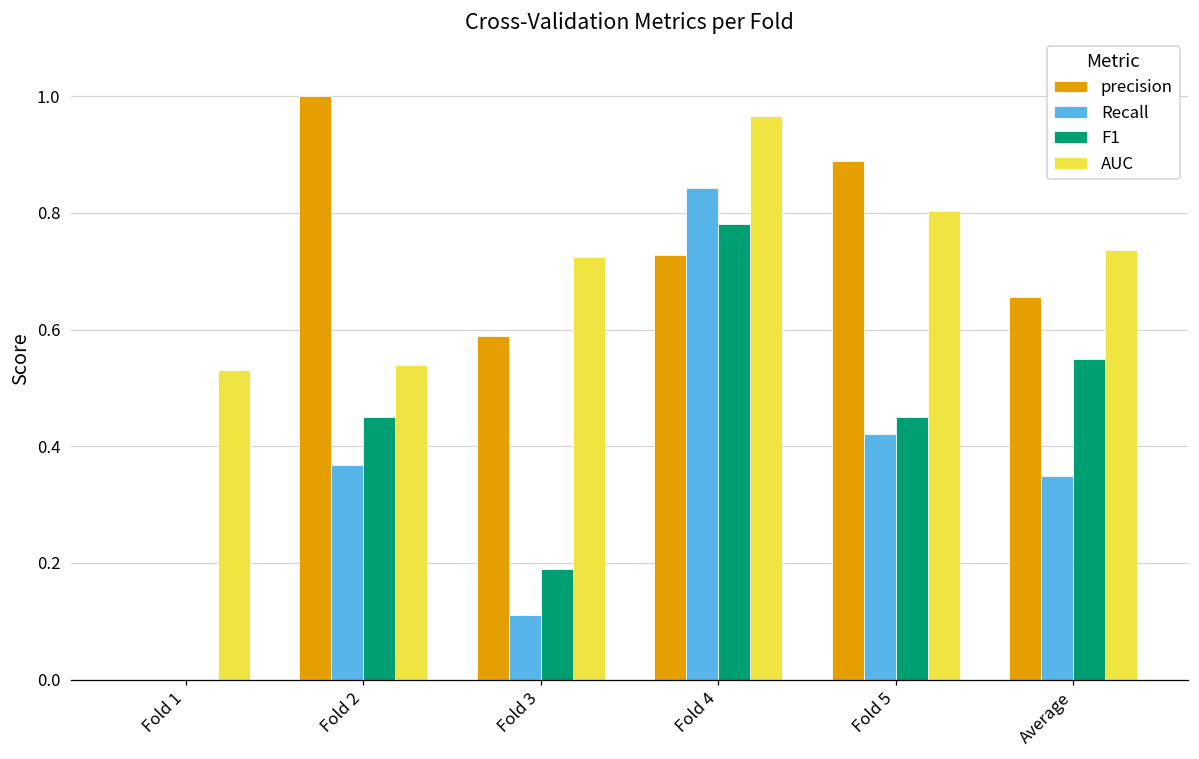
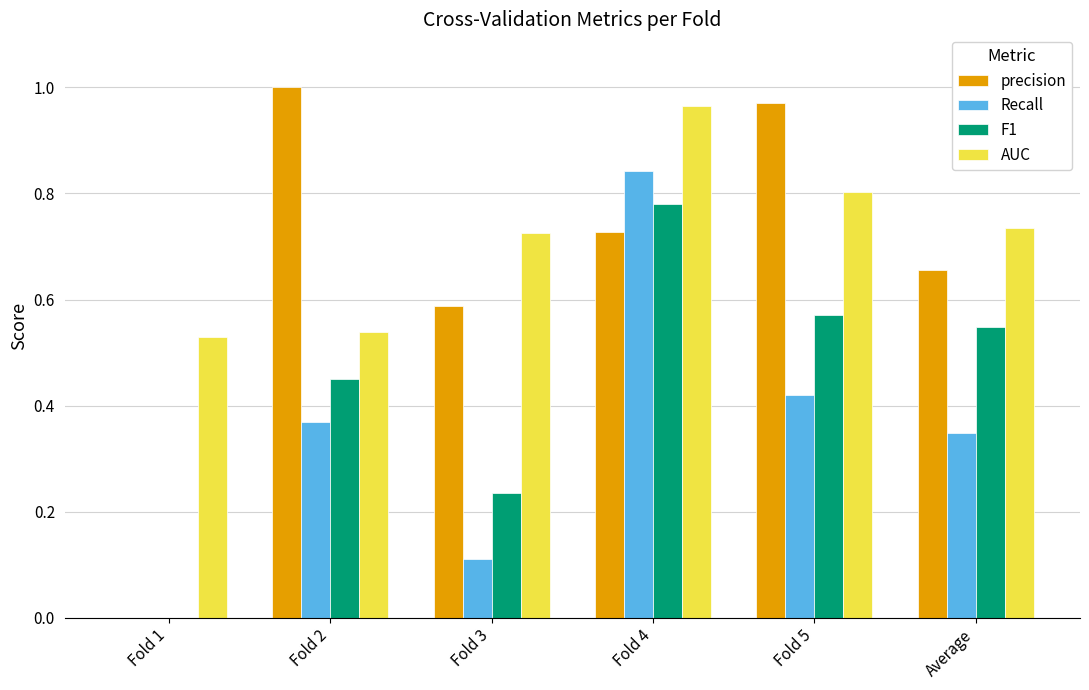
  {
    "precision": {
      "Fold 1": 0.00,
      "Fold 2": 1.00,
      "Fold 3": 0.59,
      "Fold 4": 0.73,
-     "Fold 5": 0.89,
+     "Fold 5": 0.97,
      "Average": 0.66
    },
    "Recall": {
      "Fold 1": 0.00,
      "Fold 2": 0.37,
      "Fold 3": 0.11,
      "Fold 4": 0.84,
      "Fold 5": 0.42,
      "Average": 0.35
    },
    "F1": {
      "Fold 1": 0.00,
      "Fold 2": 0.45,
-     "Fold 3": 0.19,
+     "Fold 3": 0.24,
      "Fold 4": 0.78,
-     "Fold 5": 0.45,
+     "Fold 5": 0.57,
      "Average": 0.55
    },
    "AUC": {
      "Fold 1": 0.53,
      "Fold 2": 0.54,
      "Fold 3": 0.72,
      "Fold 4": 0.97,
      "Fold 5": 0.80,
      "Average": 0.74
    }
  }
